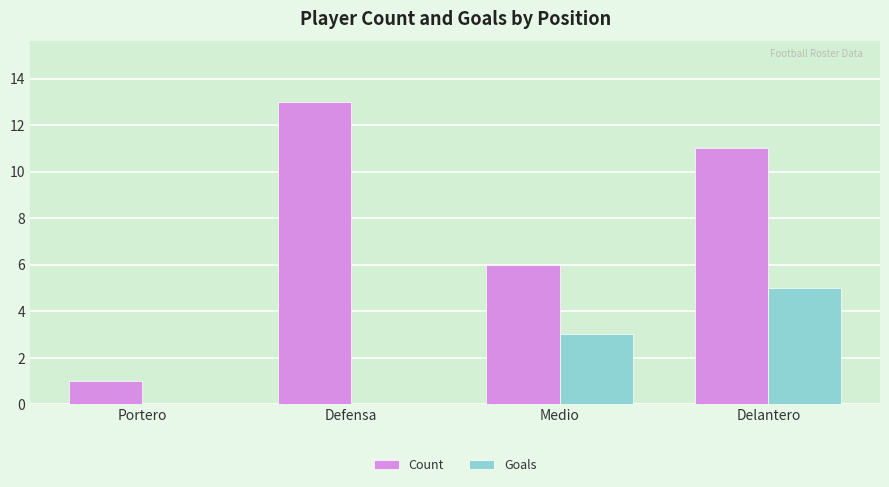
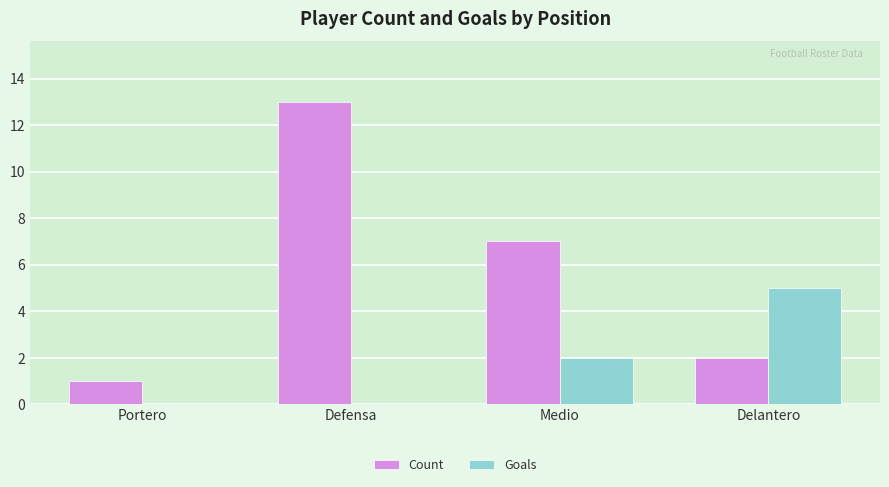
  {
    "Count": {
      "Portero": 1,
      "Defensa": 13,
-     "Medio": 6,
-     "Delantero": 11
+     "Medio": 7,
+     "Delantero": 2
    },
    "Goals": {
      "Portero": 0,
      "Defensa": 0,
-     "Medio": 3,
+     "Medio": 2,
      "Delantero": 5
    }
  }
